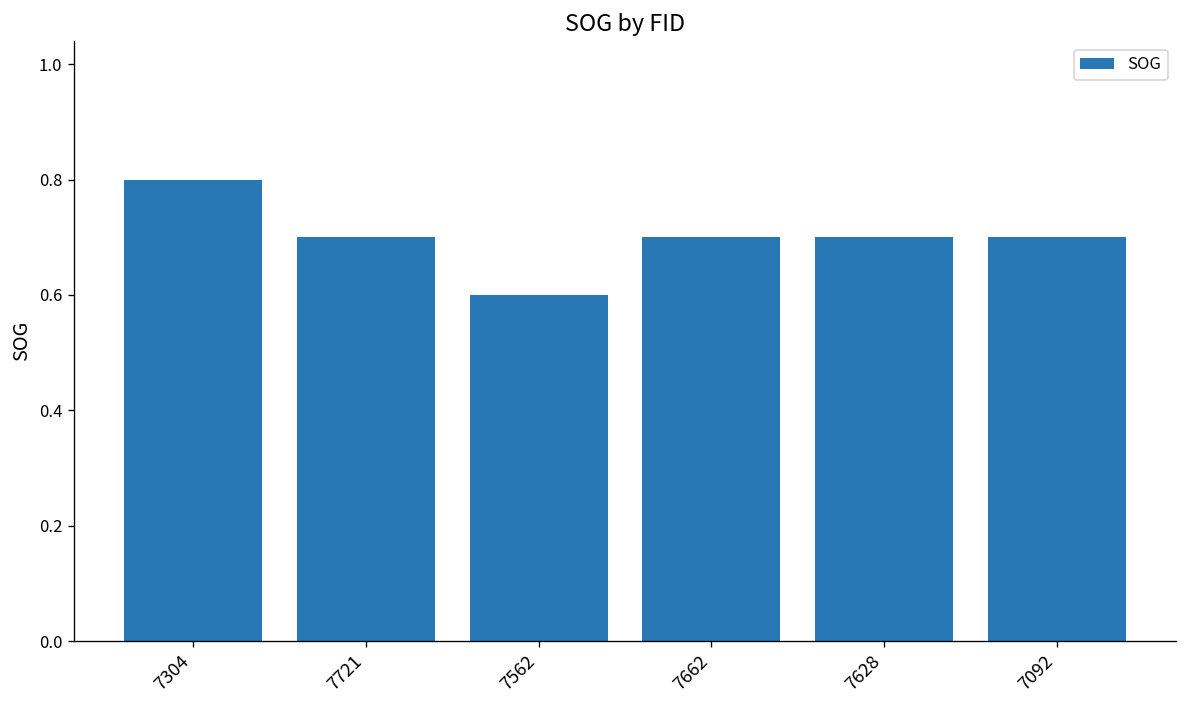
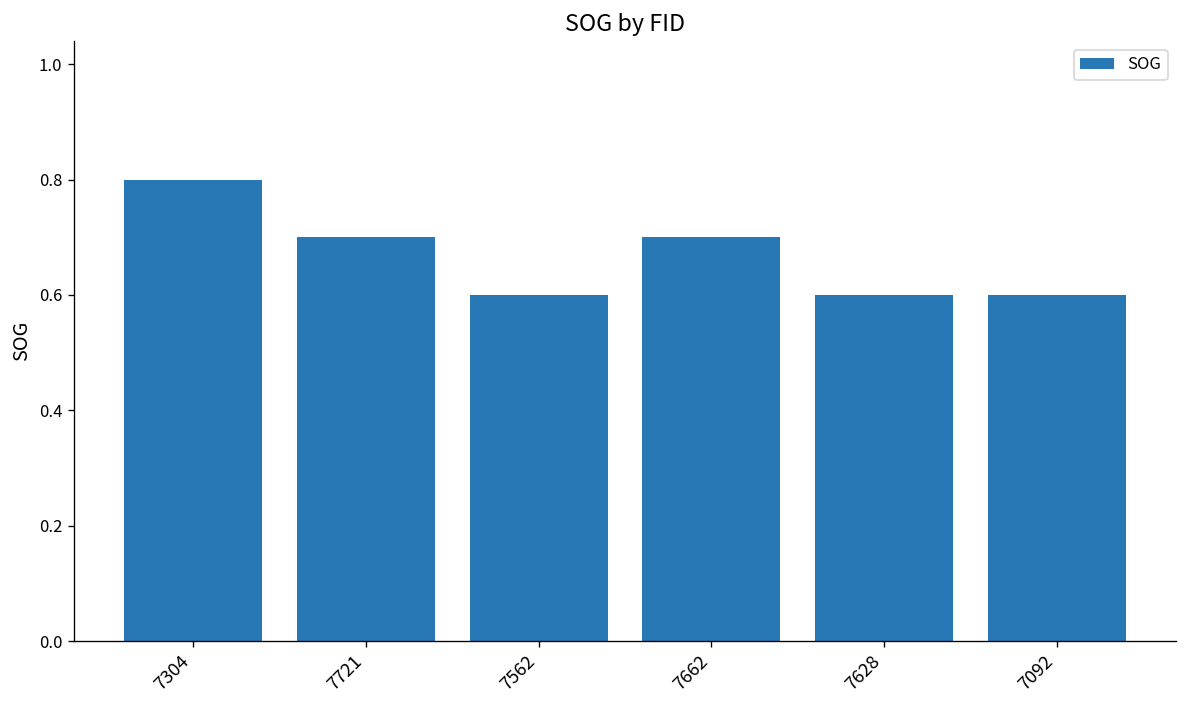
  {
    "7304": 0.8,
    "7721": 0.7,
    "7562": 0.6,
    "7662": 0.7,
-   "7628": 0.7,
-   "7092": 0.7
+   "7628": 0.6,
+   "7092": 0.6
  }
